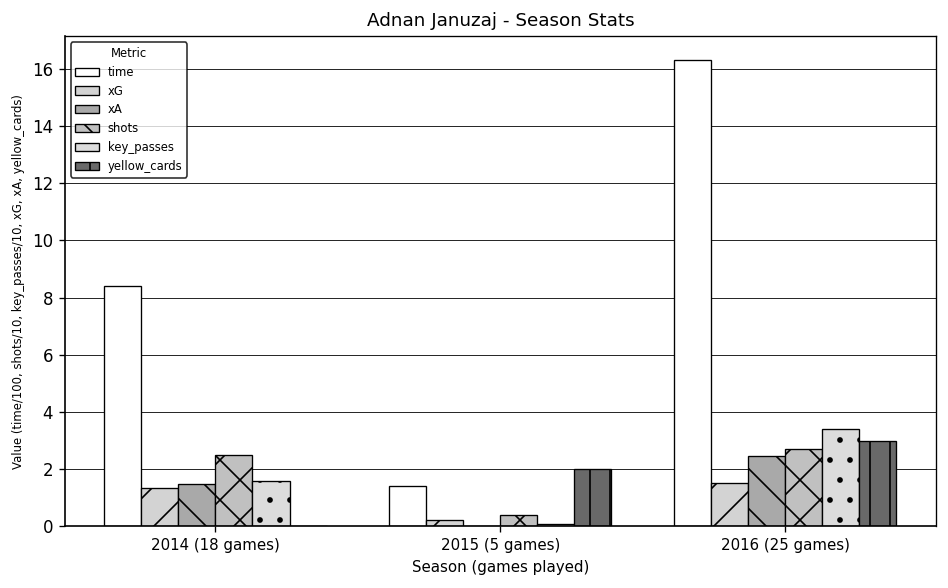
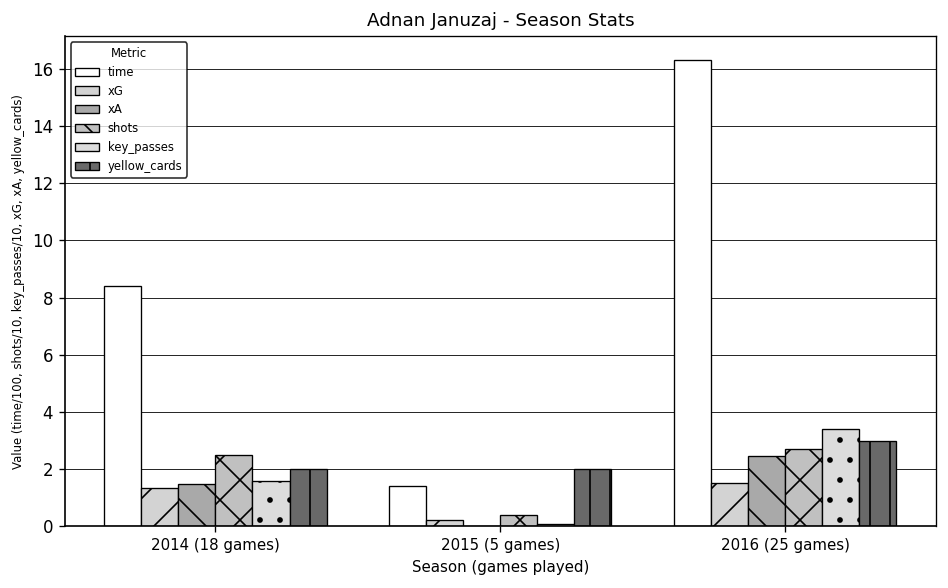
  {
    "time": {
      "2014 (18 games)": 8.4,
      "2015 (5 games)": 1.4,
      "2016 (25 games)": 16.3
    },
    "yellow_cards": {
-     "2014 (18 games)": 0,
+     "2014 (18 games)": 2,
      "2015 (5 games)": 2,
      "2016 (25 games)": 3
    }
  }
